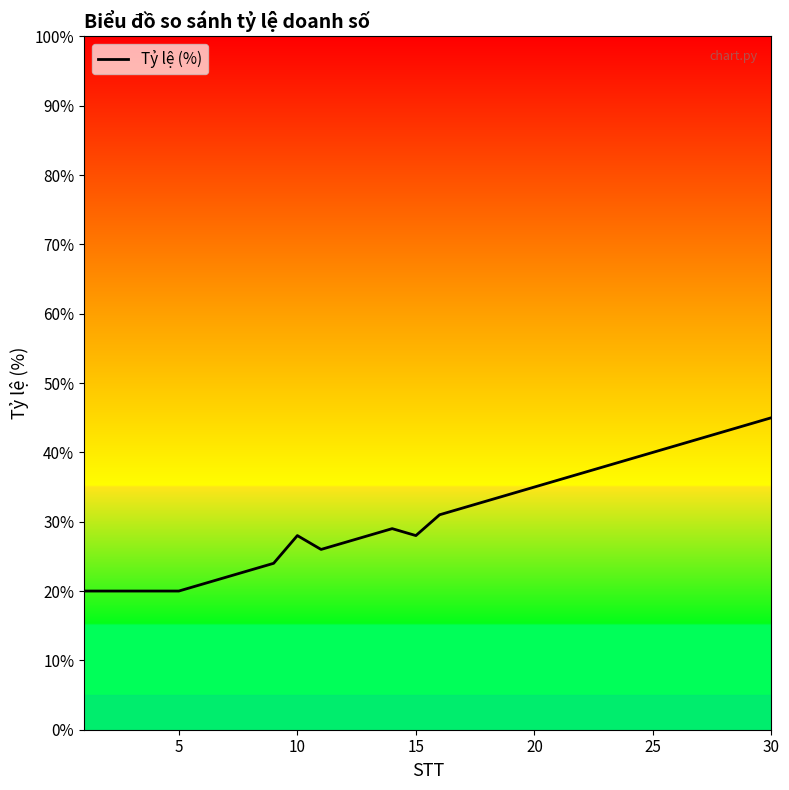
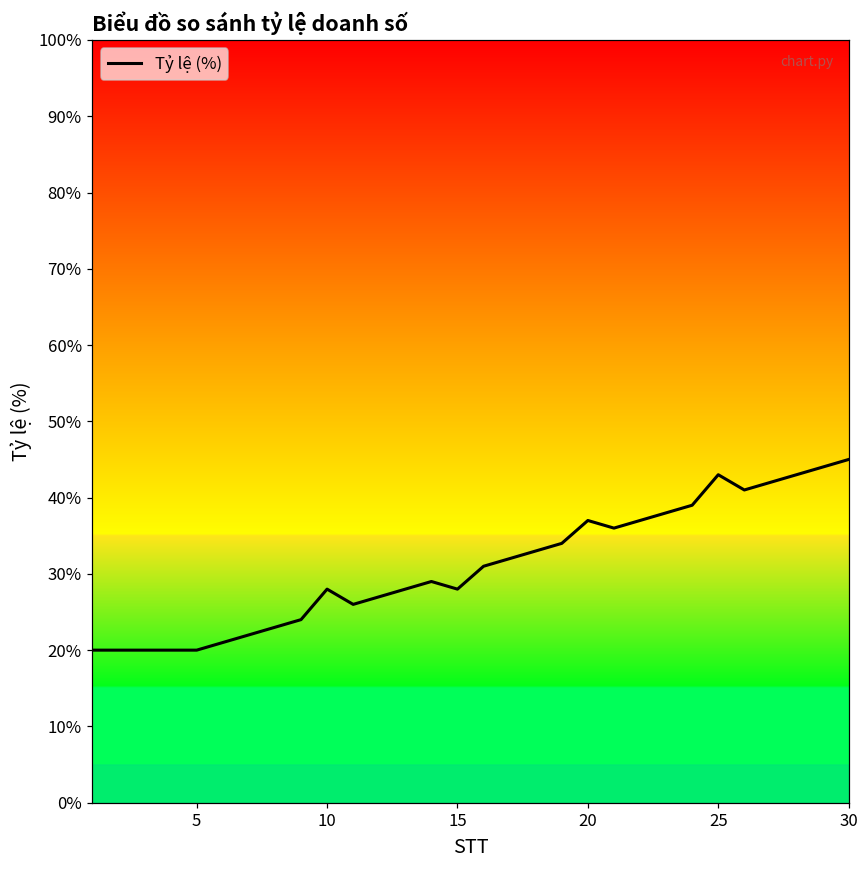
  {
    "5": "20%",
    "10": "28%",
    "15": "28%",
-   "20": "35%",
-   "25": "40%",
+   "20": "37%",
+   "25": "43%",
    "30": "45%"
  }
